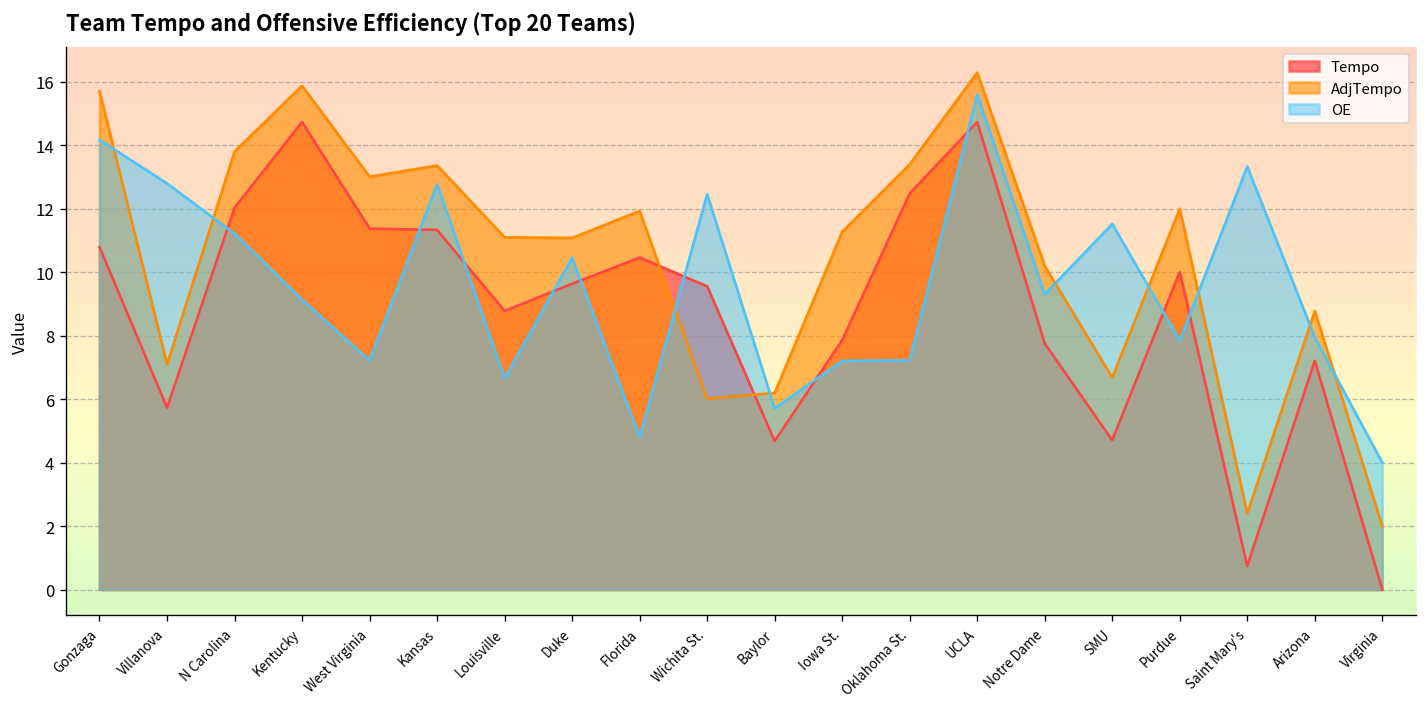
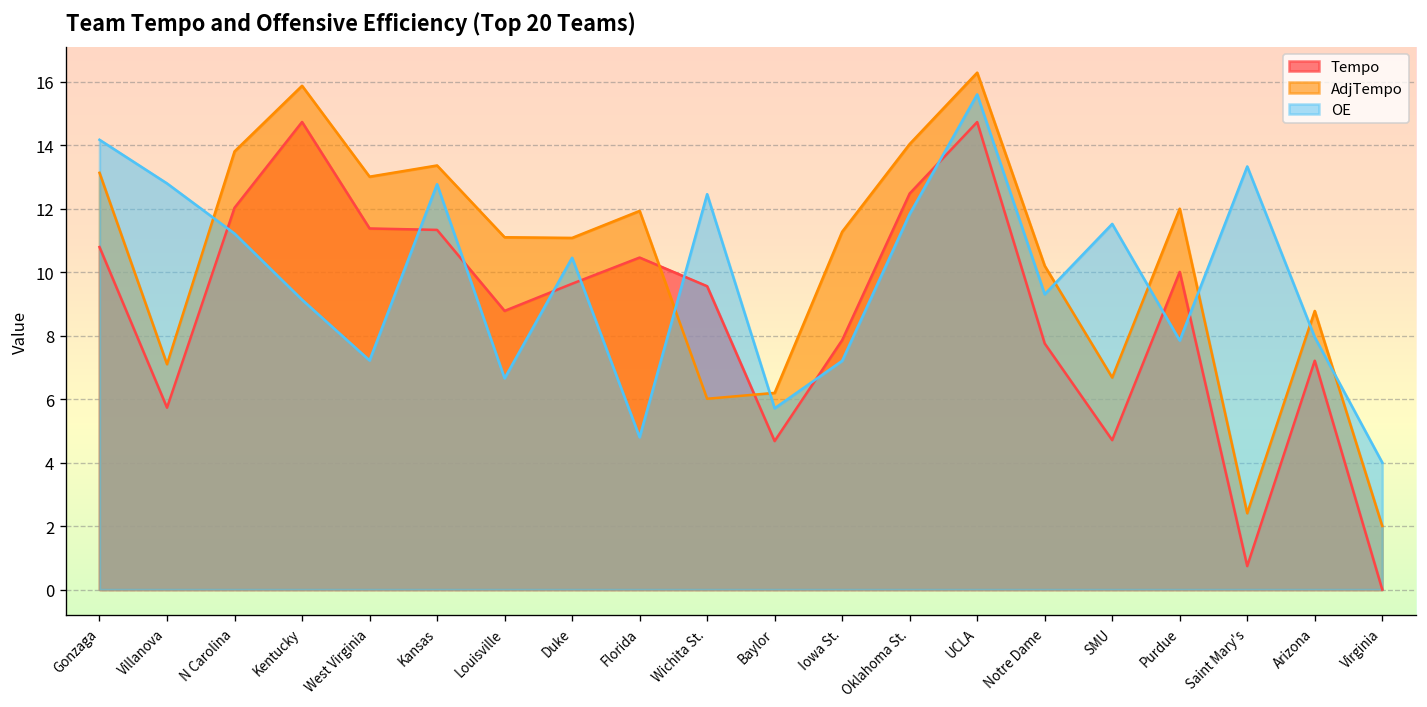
  {
    "Tempo": {
      "Gonzaga": 10.8,
      "Villanova": 5.7,
      "N Carolina": 12.0,
      "Kentucky": 14.7,
      "West Virginia": 11.4,
      "Kansas": 11.3,
      "Louisville": 8.8,
      "Duke": 9.6,
      "Florida": 10.5,
      "Wichita St.": 9.6,
      "Baylor": 4.7,
      "Iowa St.": 7.9,
      "Oklahoma St.": 12.5,
      "UCLA": 14.7,
      "Notre Dame": 7.8,
      "SMU": 4.7,
      "Purdue": 10.0,
      "Saint Mary's": 0.7,
      "Arizona": 7.2,
      "Virginia": 0.0
    },
    "AdjTempo": {
-     "Gonzaga": 15.7,
+     "Gonzaga": 13.1,
      "Villanova": 7.1,
      "N Carolina": 13.8,
      "Kentucky": 15.9,
      "West Virginia": 13.0,
      "Kansas": 13.4,
      "Louisville": 11.1,
      "Duke": 11.1,
      "Florida": 11.9,
      "Wichita St.": 6.0,
      "Baylor": 6.2,
      "Iowa St.": 11.3,
-     "Oklahoma St.": 13.4,
+     "Oklahoma St.": 14.0,
      "UCLA": 16.3,
      "Notre Dame": 10.2,
      "SMU": 6.7,
      "Purdue": 12.0,
      "Saint Mary's": 2.4,
      "Arizona": 8.8,
      "Virginia": 2.0
    },
    "OE": {
      "Gonzaga": 14.2,
      "Villanova": 12.8,
      "N Carolina": 11.2,
      "Kentucky": 9.1,
      "West Virginia": 7.2,
      "Kansas": 12.8,
      "Louisville": 6.7,
      "Duke": 10.5,
      "Florida": 4.8,
      "Wichita St.": 12.5,
      "Baylor": 5.7,
      "Iowa St.": 7.2,
-     "Oklahoma St.": 7.2,
+     "Oklahoma St.": 11.8,
      "UCLA": 15.6,
      "Notre Dame": 9.3,
      "SMU": 11.5,
      "Purdue": 7.8,
      "Saint Mary's": 13.3,
      "Arizona": 8.0,
      "Virginia": 4.0
    }
  }
